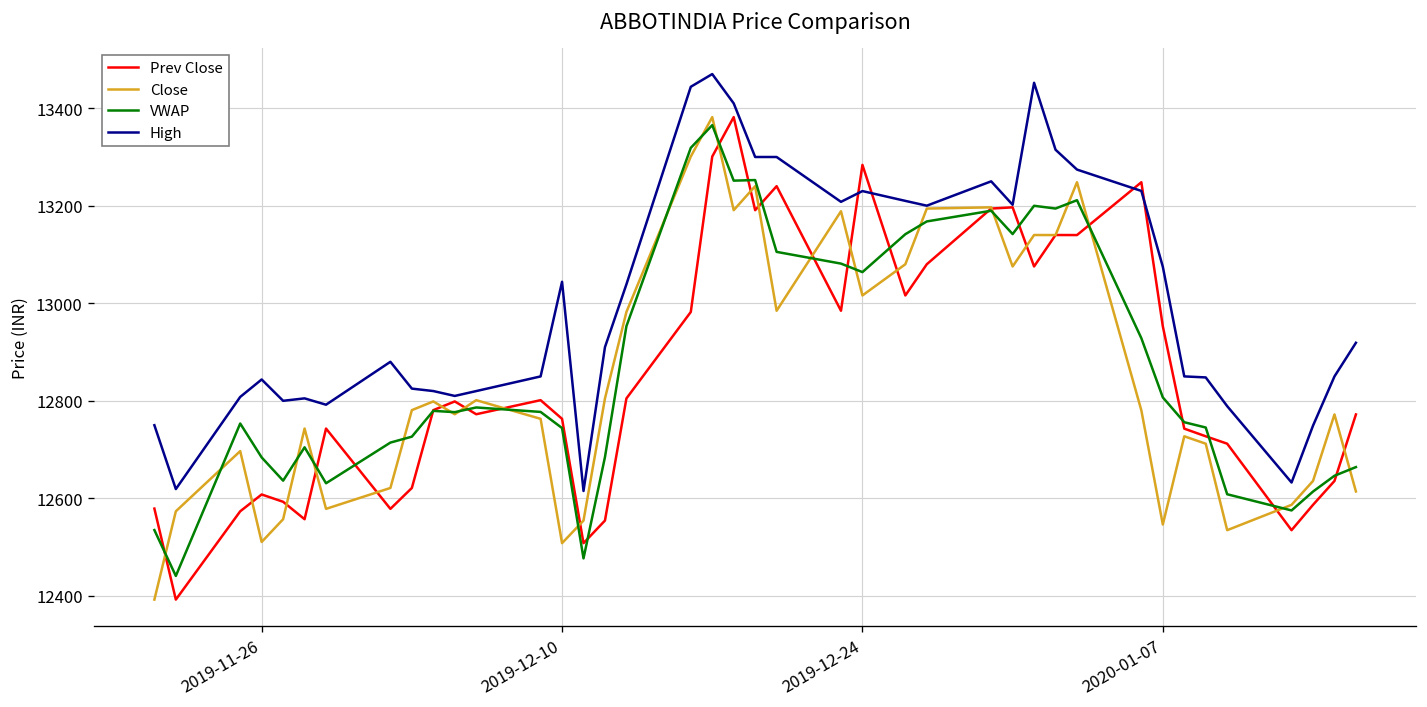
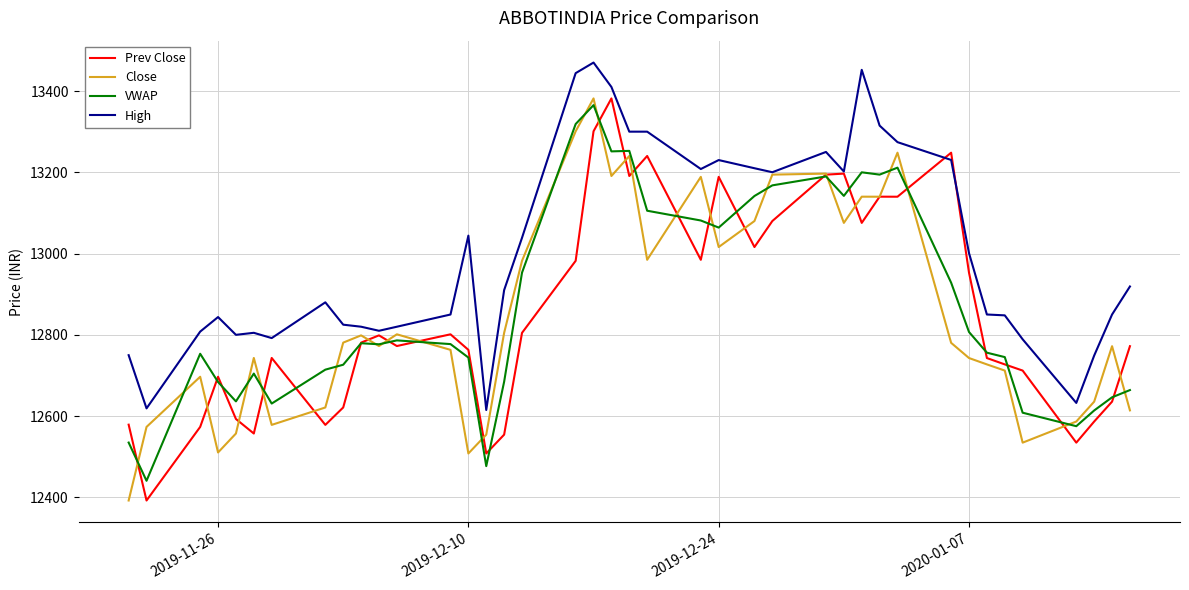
  {
    "Prev Close": {
-     "2019-11-26": 12610,
+     "2019-11-26": 12700,
      "2019-12-10": 12760,
-     "2019-12-24": 13280,
+     "2019-12-24": 13190,
      "2020-01-07": 12950
    },
    "Close": {
      "2019-11-26": 12510,
      "2019-12-10": 12510,
      "2019-12-24": 13020,
-     "2020-01-07": 12550
+     "2020-01-07": 12740
    },
    "VWAP": {
      "2019-11-26": 12680,
      "2019-12-10": 12740,
      "2019-12-24": 13060,
      "2020-01-07": 12810
    },
    "High": {
      "2019-11-26": 12840,
      "2019-12-10": 13040,
      "2019-12-24": 13230,
-     "2020-01-07": 13070
+     "2020-01-07": 13000
    }
  }
